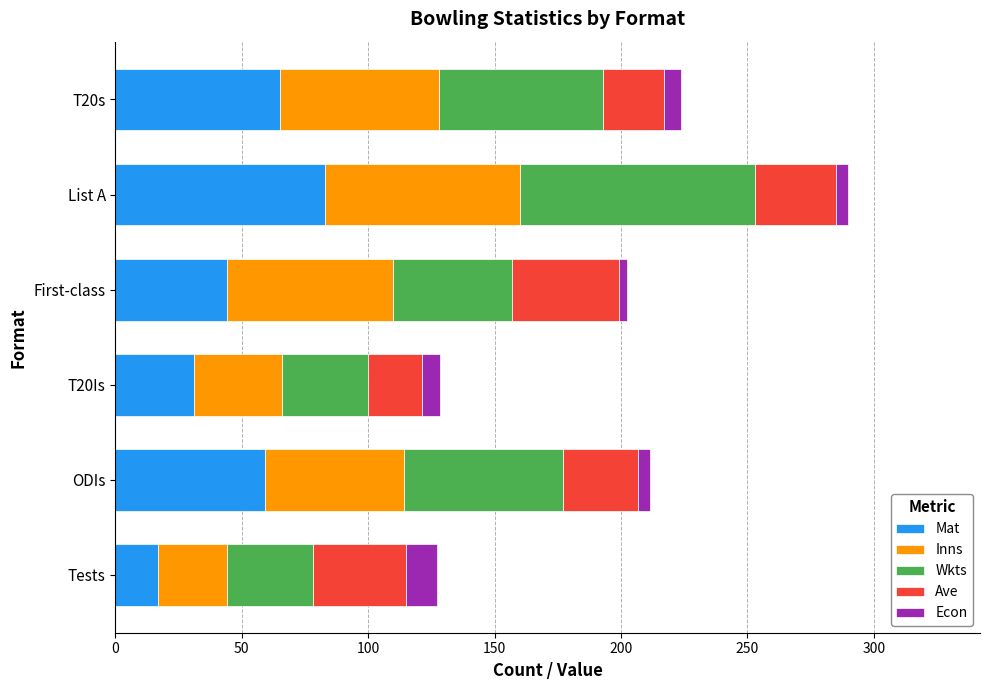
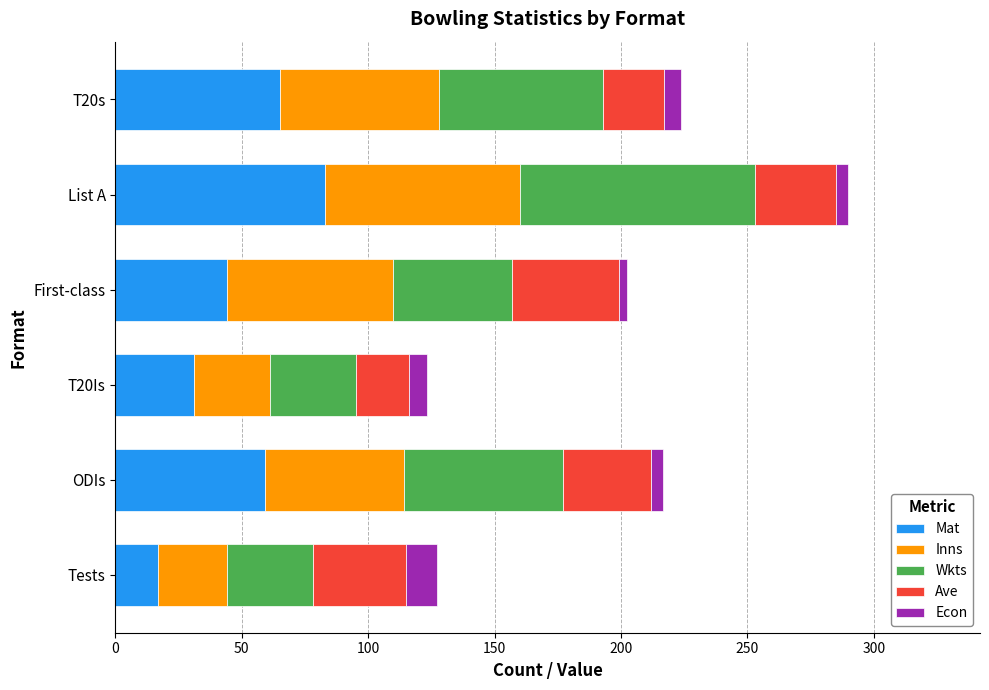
  {
    "Mat": {
      "T20s": 65,
      "List A": 83,
      "First-class": 44,
      "T20Is": 31,
      "ODIs": 59,
      "Tests": 17
    },
    "Inns": {
      "T20s": 63,
      "List A": 77,
      "First-class": 66,
-     "T20Is": 35,
+     "T20Is": 30,
      "ODIs": 55,
      "Tests": 27
    },
    "Wkts": {
      "T20s": 65,
      "List A": 93,
      "First-class": 47,
      "T20Is": 34,
      "ODIs": 63,
      "Tests": 34
    },
    "Ave": {
      "T20s": 24,
      "List A": 32,
      "First-class": 42,
      "T20Is": 21,
-     "ODIs": 30,
+     "ODIs": 35,
      "Tests": 37
    },
    "Econ": {
      "T20s": 7,
      "List A": 5,
      "First-class": 3,
      "T20Is": 7,
      "ODIs": 5,
      "Tests": 12
    }
  }
